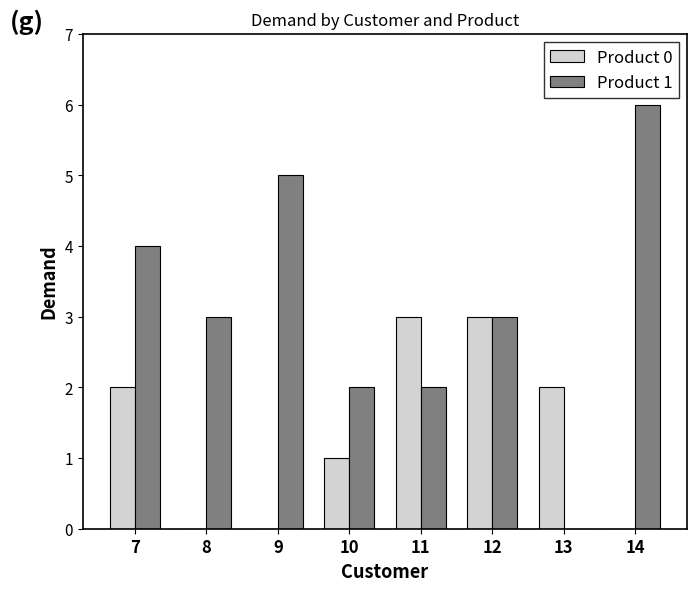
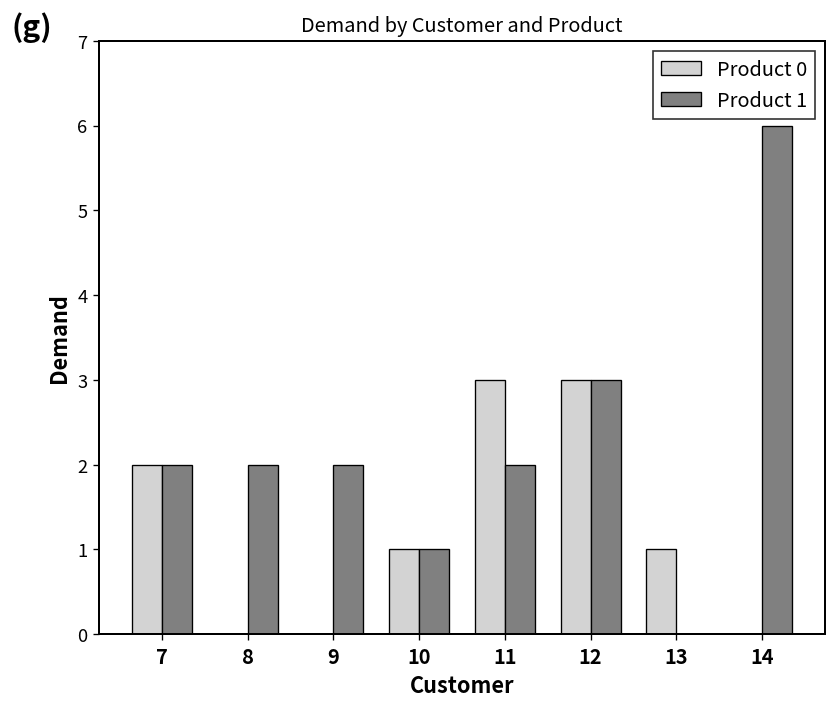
  {
    "Product 0": {
      "7": 2,
      "8": 0,
      "9": 0,
      "10": 1,
      "11": 3,
      "12": 3,
-     "13": 2,
+     "13": 1,
      "14": 0
    },
    "Product 1": {
-     "7": 4,
-     "8": 3,
-     "9": 5,
-     "10": 2,
+     "7": 2,
+     "8": 2,
+     "9": 2,
+     "10": 1,
      "11": 2,
      "12": 3,
      "13": 0,
      "14": 6
    }
  }
